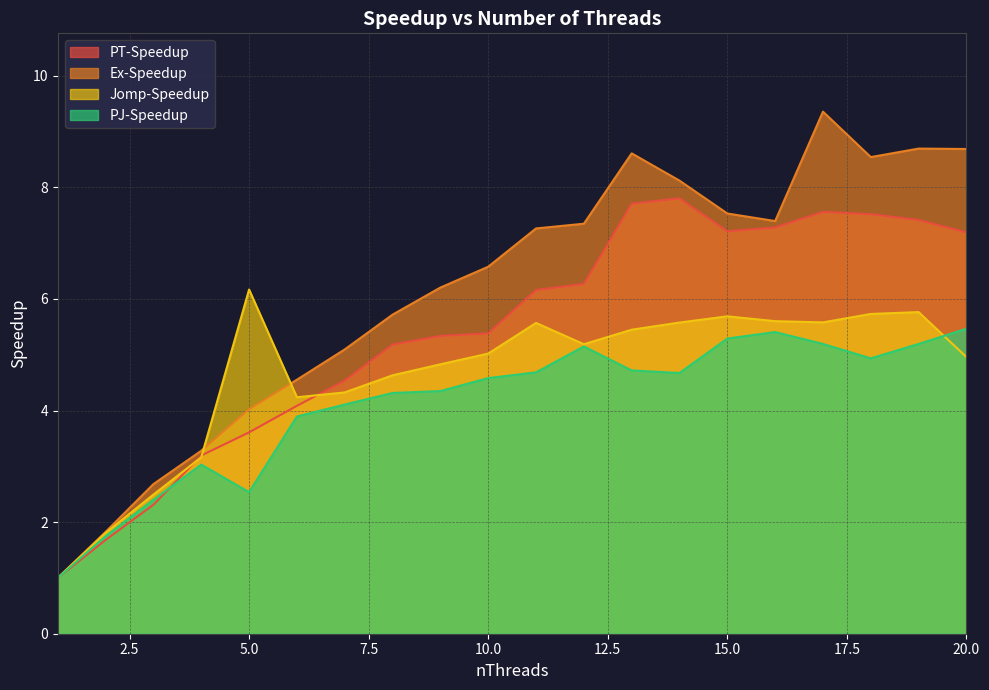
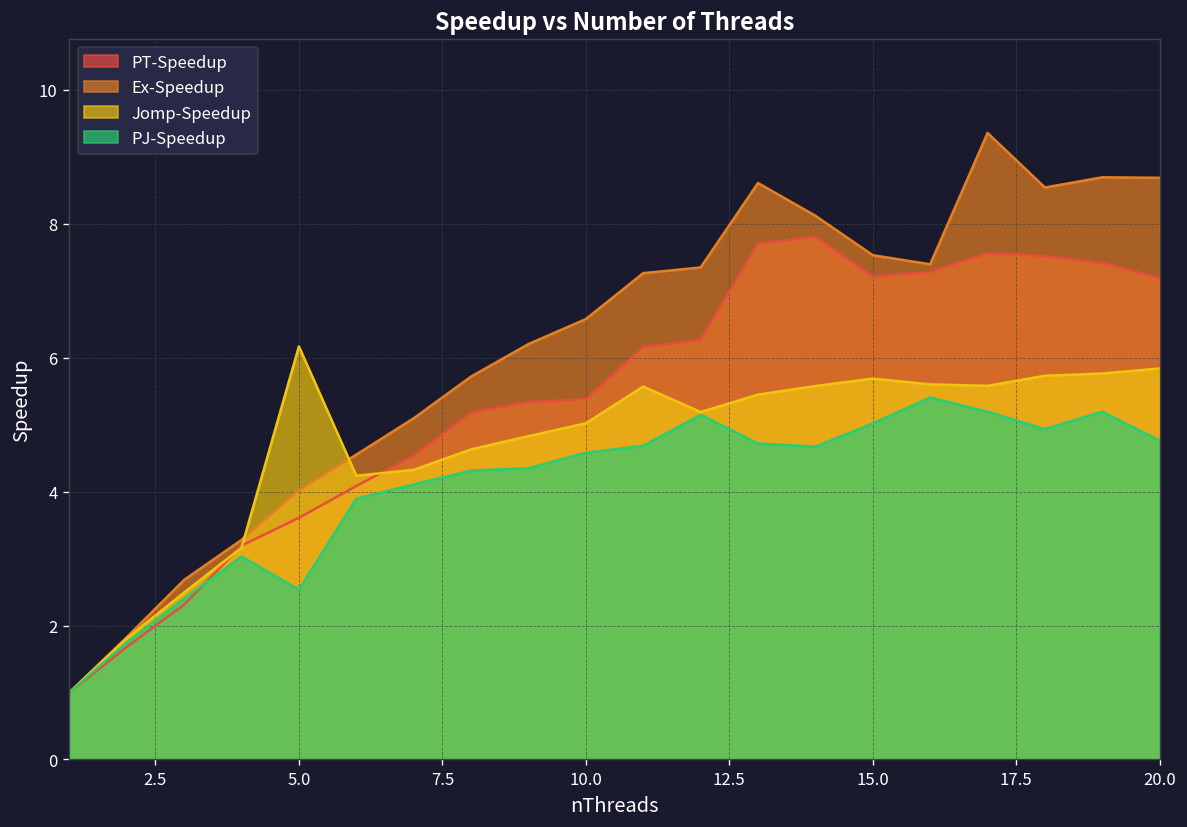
  {
    "Jomp-Speedup": {
      "5.0": 6.2,
      "10.0": 5.0,
      "15.0": 5.7,
-     "20.0": 5.0
+     "20.0": 5.8
    },
    "PJ-Speedup": {
      "5.0": 2.5,
      "10.0": 4.6,
-     "15.0": 5.3,
-     "20.0": 5.5
+     "15.0": 5.0,
+     "20.0": 4.8
    }
  }
